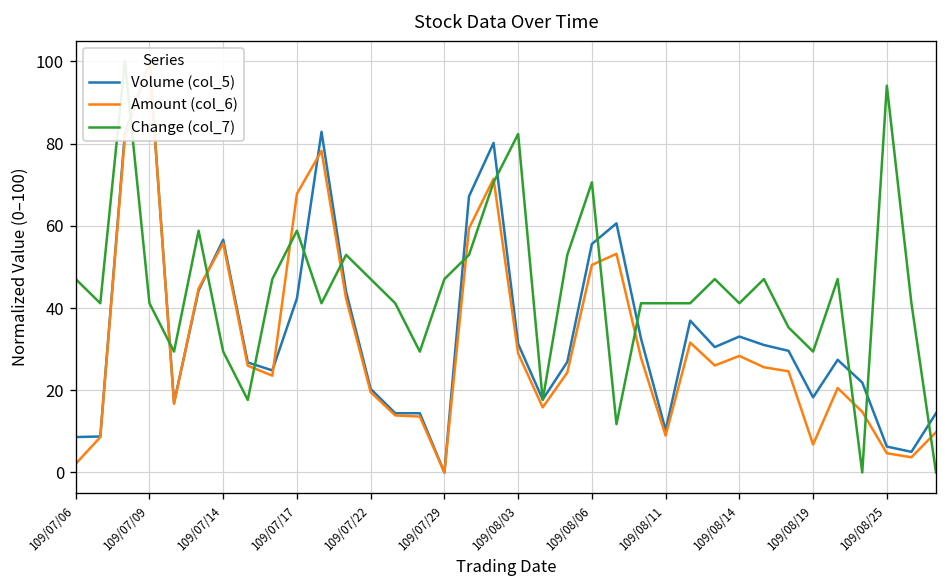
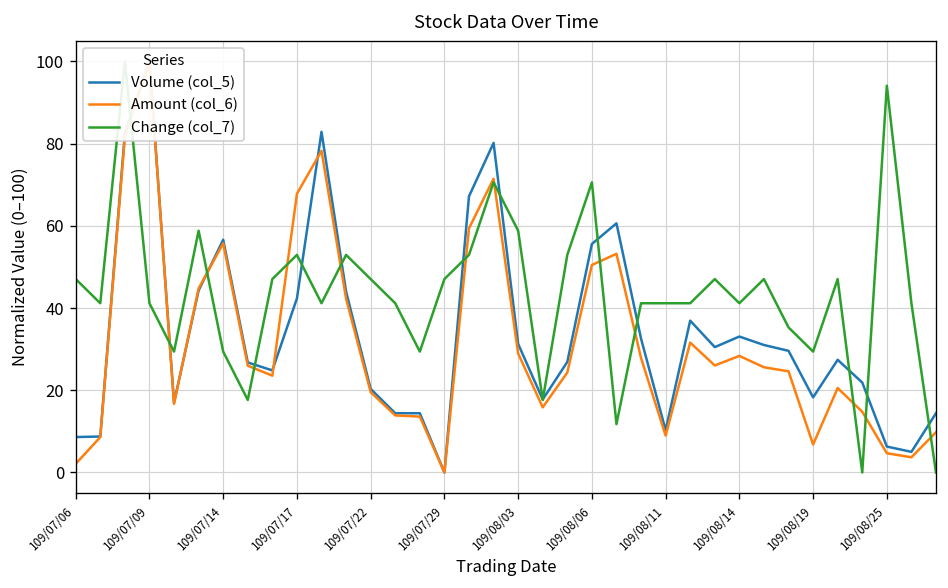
  {
    "Volume (col_5)": {
      "109/07/06": 9,
      "109/07/14": 57,
      "109/07/17": 42,
      "109/07/22": 20,
      "109/08/03": 31,
      "109/08/06": 56,
      "109/08/11": 10,
      "109/08/14": 33,
      "109/08/19": 18,
      "109/08/25": 6
    },
    "Amount (col_6)": {
      "109/07/06": 2,
      "109/07/14": 56,
      "109/07/17": 68,
      "109/07/22": 20,
      "109/08/03": 29,
      "109/08/06": 50,
      "109/08/11": 9,
      "109/08/14": 28,
      "109/08/19": 7,
      "109/08/25": 5
    },
    "Change (col_7)": {
      "109/07/06": 47,
      "109/07/09": 41,
      "109/07/14": 29,
-     "109/07/17": 59,
+     "109/07/17": 53,
      "109/07/22": 47,
      "109/07/29": 47,
-     "109/08/03": 82,
+     "109/08/03": 59,
      "109/08/06": 71,
      "109/08/11": 41,
      "109/08/14": 41,
      "109/08/19": 29,
      "109/08/25": 94
    }
  }
